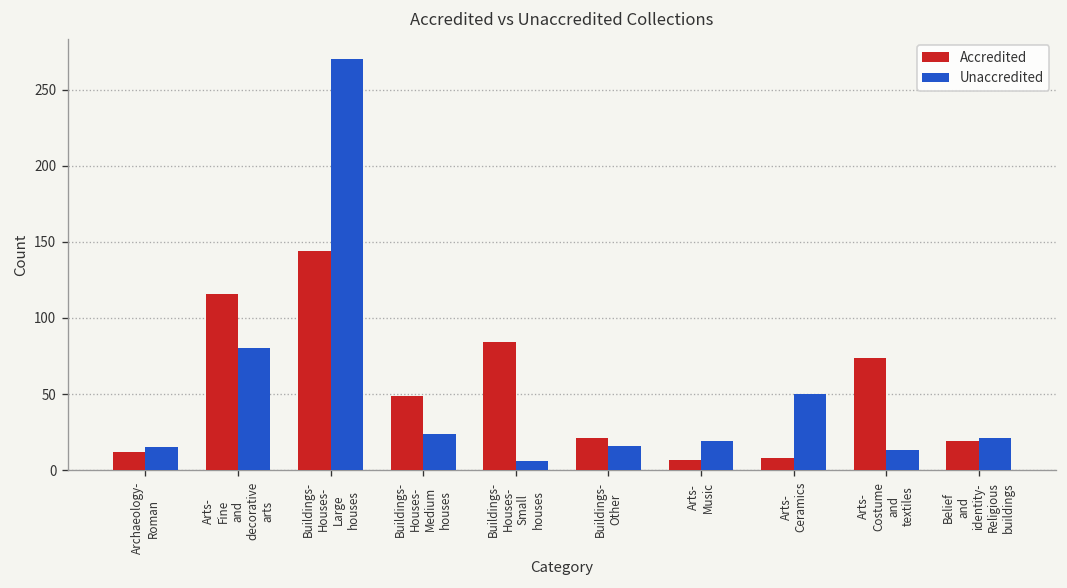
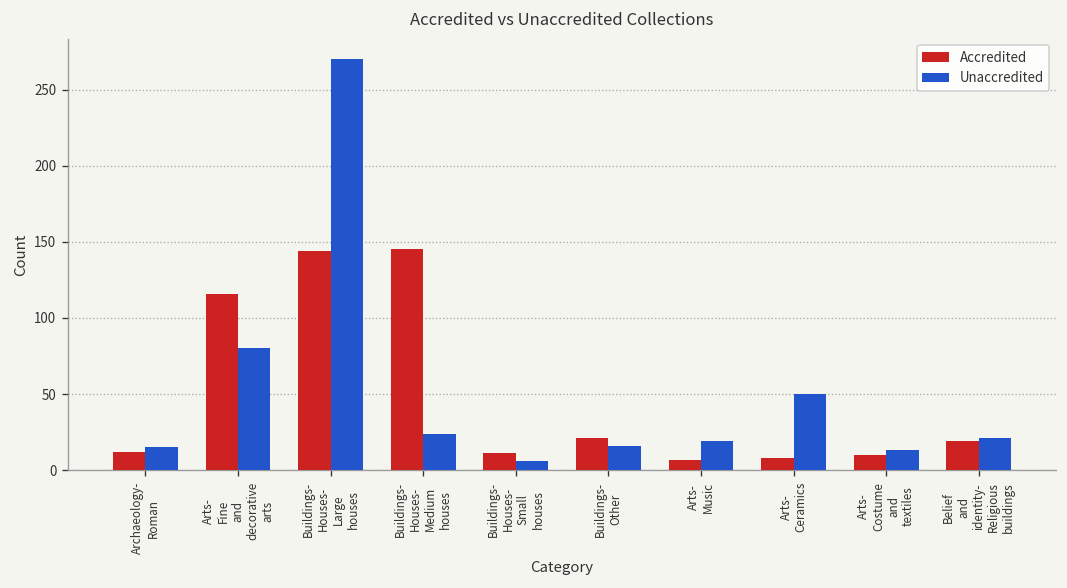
  {
    "Accredited": {
      "Archaeology- Roman": 12,
      "Arts- Fine and decorative arts": 116,
      "Buildings- Houses- Large houses": 144,
-     "Buildings- Houses- Medium houses": 49,
-     "Buildings- Houses- Small houses": 84,
+     "Buildings- Houses- Medium houses": 145,
+     "Buildings- Houses- Small houses": 11,
      "Buildings- Other": 21,
      "Arts- Music": 7,
      "Arts- Ceramics": 8,
-     "Arts- Costume and textiles": 74,
+     "Arts- Costume and textiles": 10,
      "Belief and identity- Religious buildings": 19
    },
    "Unaccredited": {
      "Archaeology- Roman": 15,
      "Arts- Fine and decorative arts": 80,
      "Buildings- Houses- Large houses": 270,
      "Buildings- Houses- Medium houses": 24,
      "Buildings- Houses- Small houses": 6,
      "Buildings- Other": 16,
      "Arts- Music": 19,
      "Arts- Ceramics": 50,
      "Arts- Costume and textiles": 13,
      "Belief and identity- Religious buildings": 21
    }
  }
